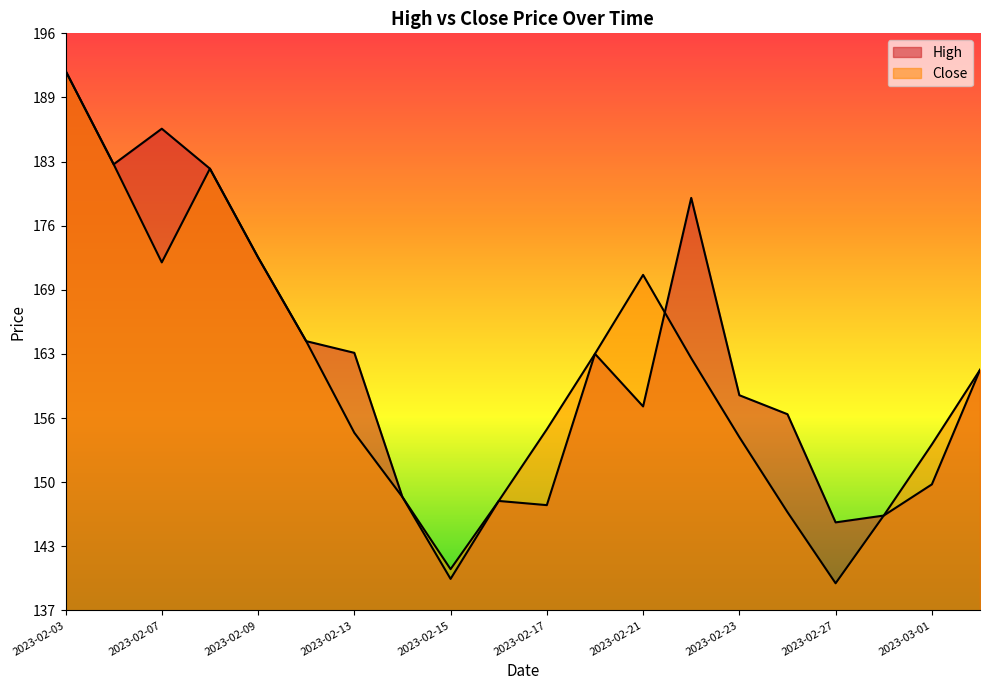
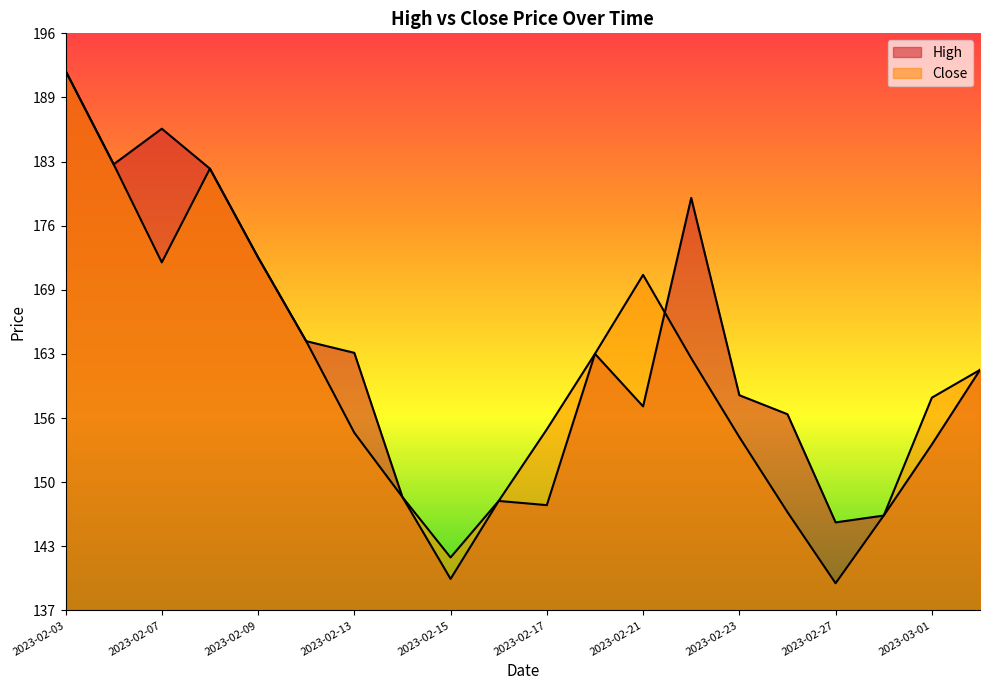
  {
    "High": {
      "2023-02-07": 186,
      "2023-02-13": 163,
      "2023-02-15": 140,
      "2023-02-17": 147,
      "2023-02-21": 158,
      "2023-02-23": 159,
      "2023-02-27": 146,
-     "2023-03-01": 150
+     "2023-03-01": 154
    },
    "Close": {
      "2023-02-07": 172,
      "2023-02-13": 155,
-     "2023-02-15": 141,
+     "2023-02-15": 142,
      "2023-02-17": 155,
      "2023-02-21": 171,
      "2023-02-23": 154,
      "2023-02-27": 139,
-     "2023-03-01": 154
+     "2023-03-01": 158
    }
  }
